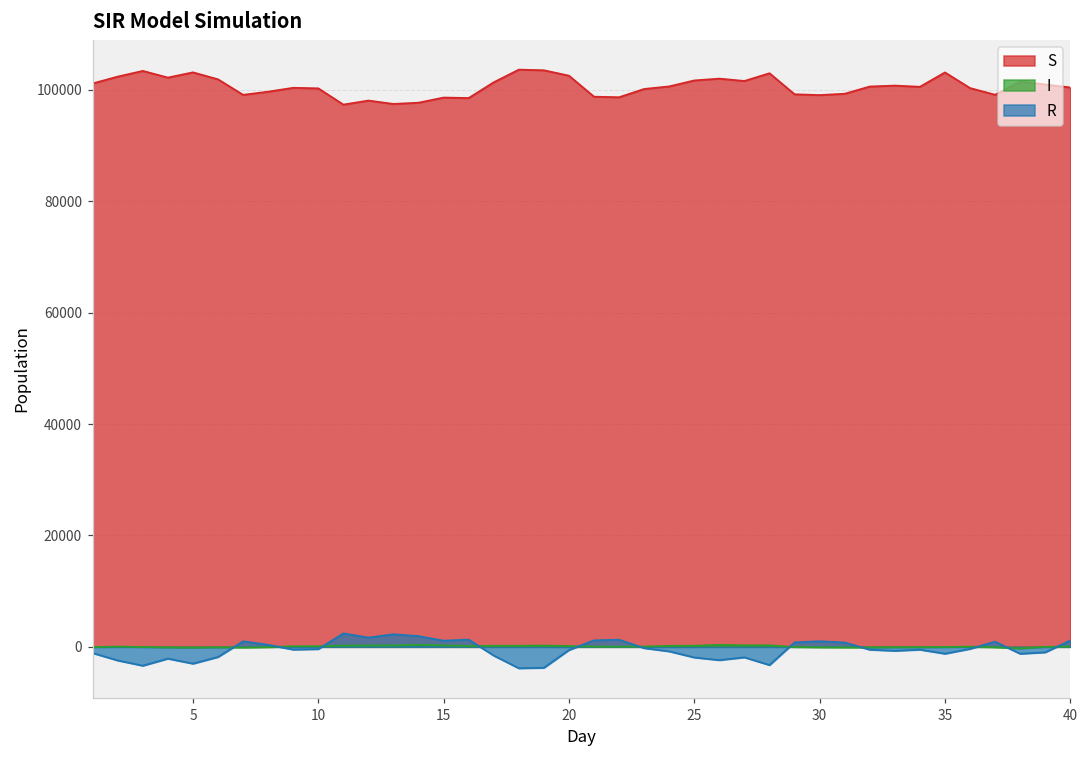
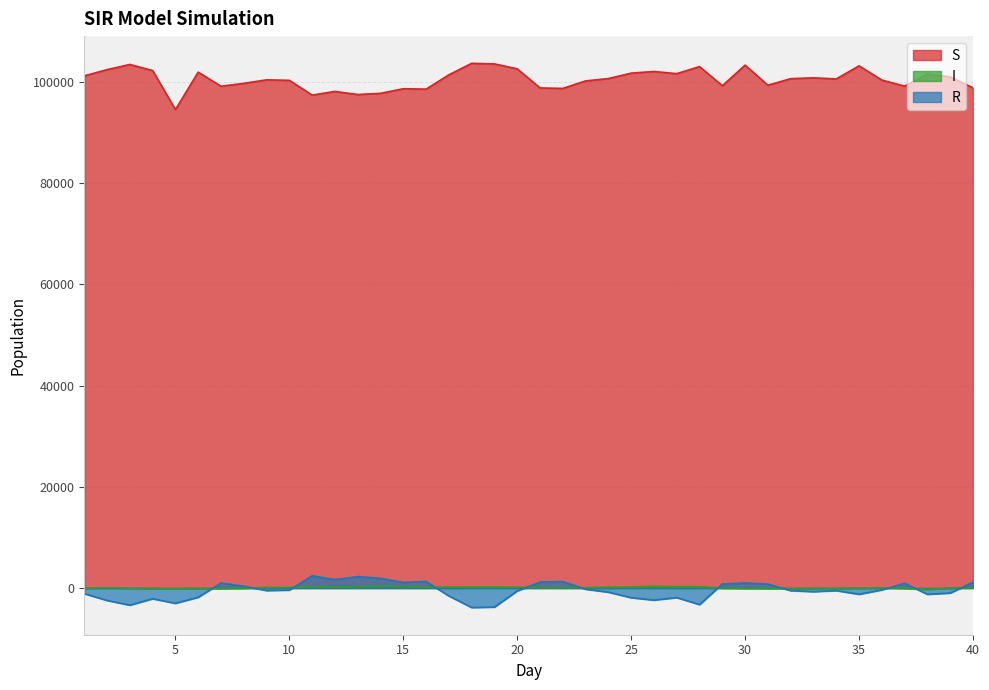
  {
    "S": {
-     "5": 103000,
+     "5": 95000,
      "10": 100000,
      "15": 99000,
      "20": 103000,
      "25": 102000,
-     "30": 99000,
+     "30": 103000,
      "35": 103000,
-     "40": 100000
+     "40": 99000
    }
  }
